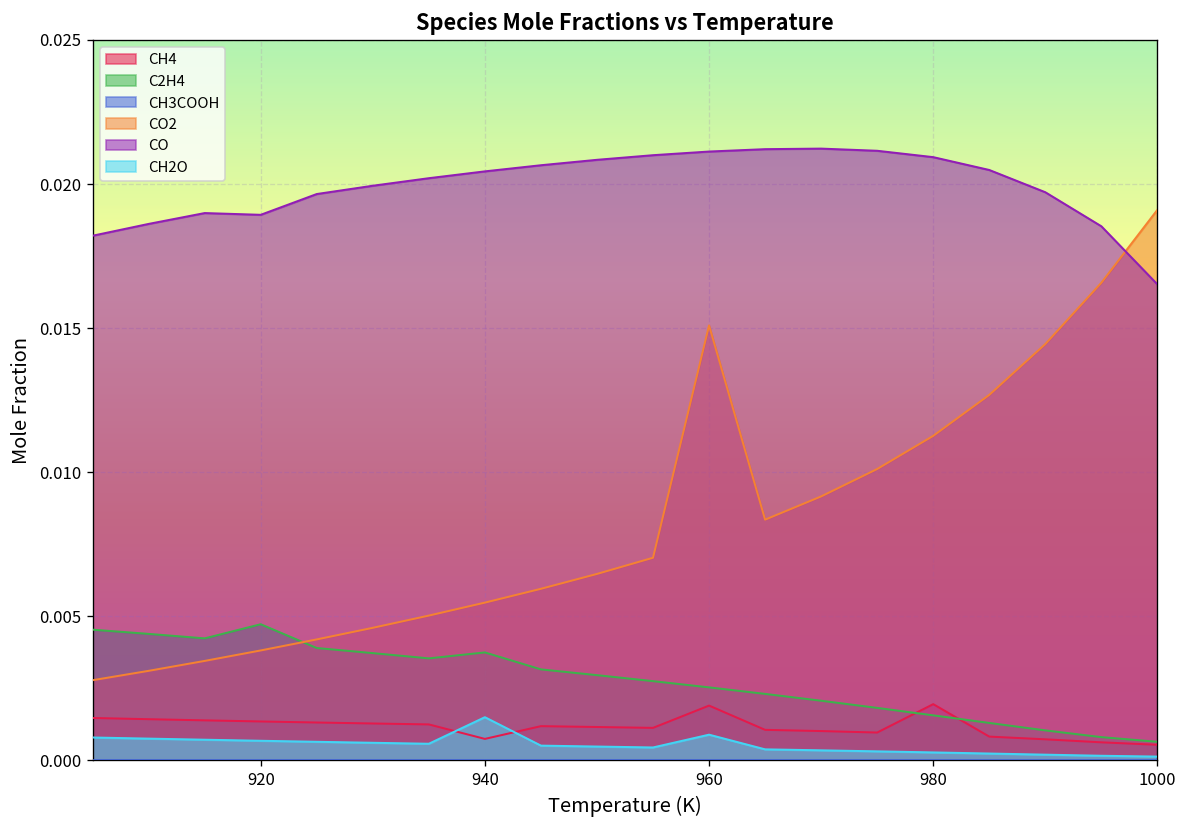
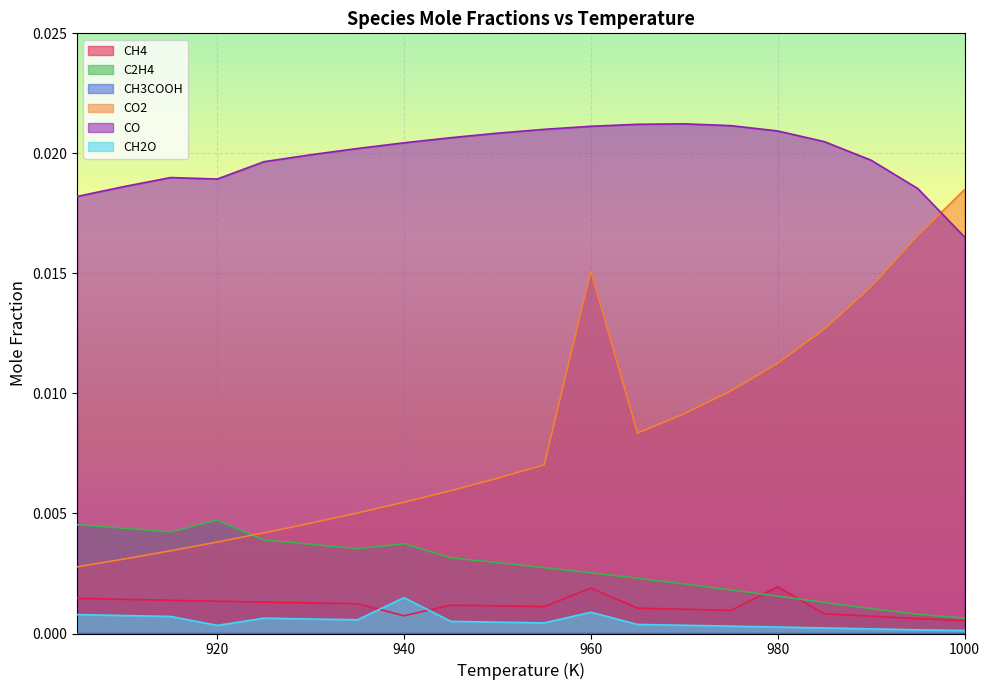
  {
    "CH4": {
      "920": 0.0013,
      "940": 0.0007,
      "960": 0.0019,
      "980": 0.0019
    },
    "C2H4": {
      "920": 0.0047,
      "940": 0.0037,
      "960": 0.0025,
      "980": 0.0016
    },
    "CH3COOH": {
      "920": 0.0000,
      "940": 0.0000,
      "960": 0.0000,
      "980": 0.0000,
      "1000": 0.0000
    },
    "CO2": {
      "920": 0.0038,
      "940": 0.0055,
      "960": 0.0151,
      "980": 0.0113,
-     "1000": 0.0191
+     "1000": 0.0185
    },
    "CO": {
      "920": 0.0189,
      "940": 0.0204,
      "960": 0.0211,
      "980": 0.0209,
      "1000": 0.0165
    },
    "CH2O": {
-     "920": 0.0007,
+     "920": 0.0003,
      "940": 0.0015,
      "960": 0.0009,
      "980": 0.0003,
      "1000": 0.0001
    }
  }
